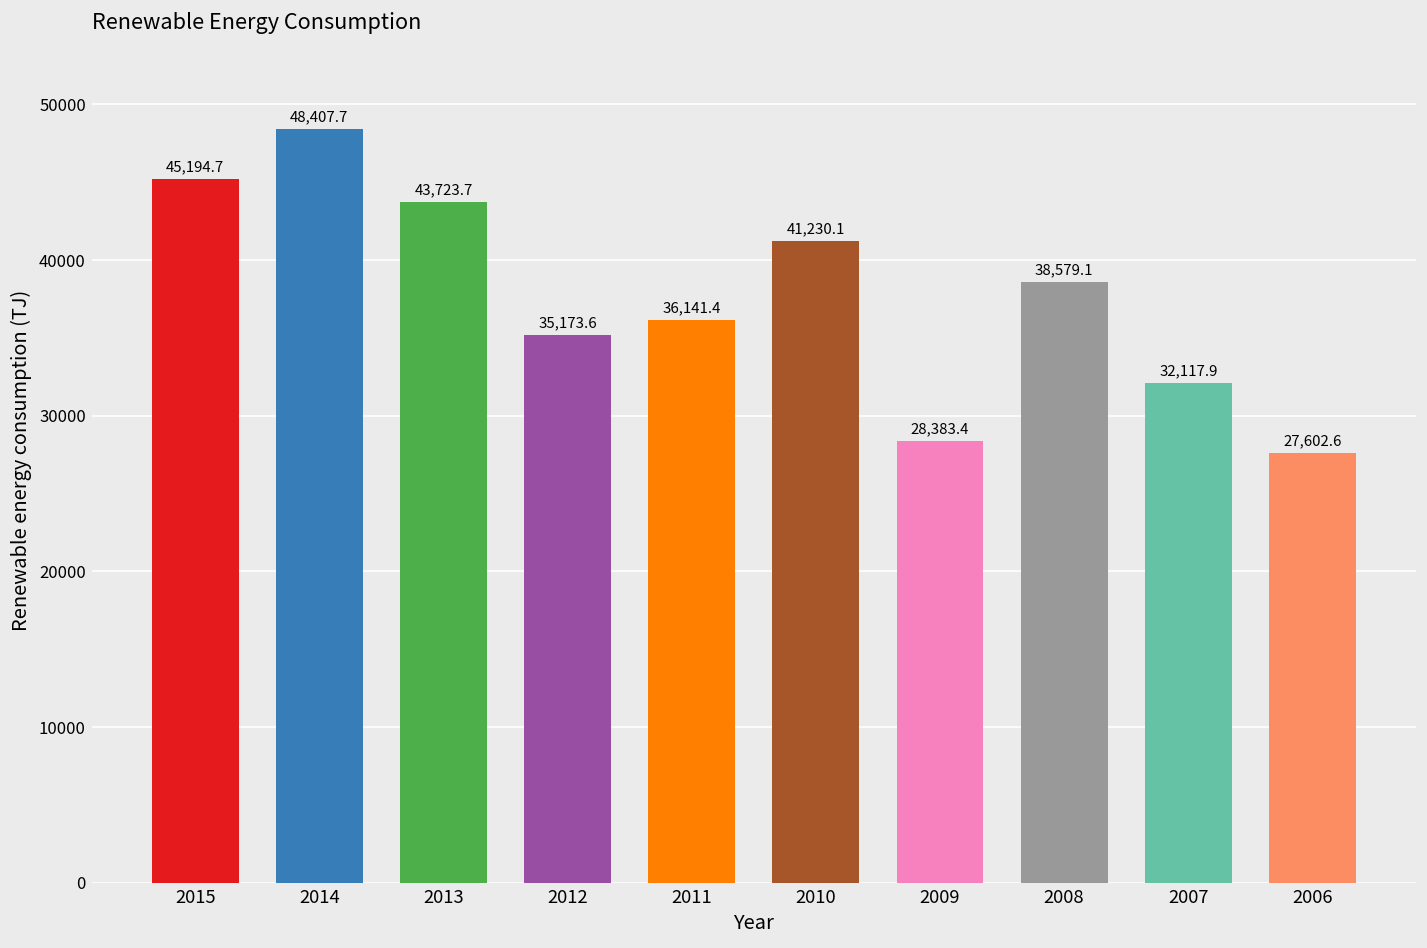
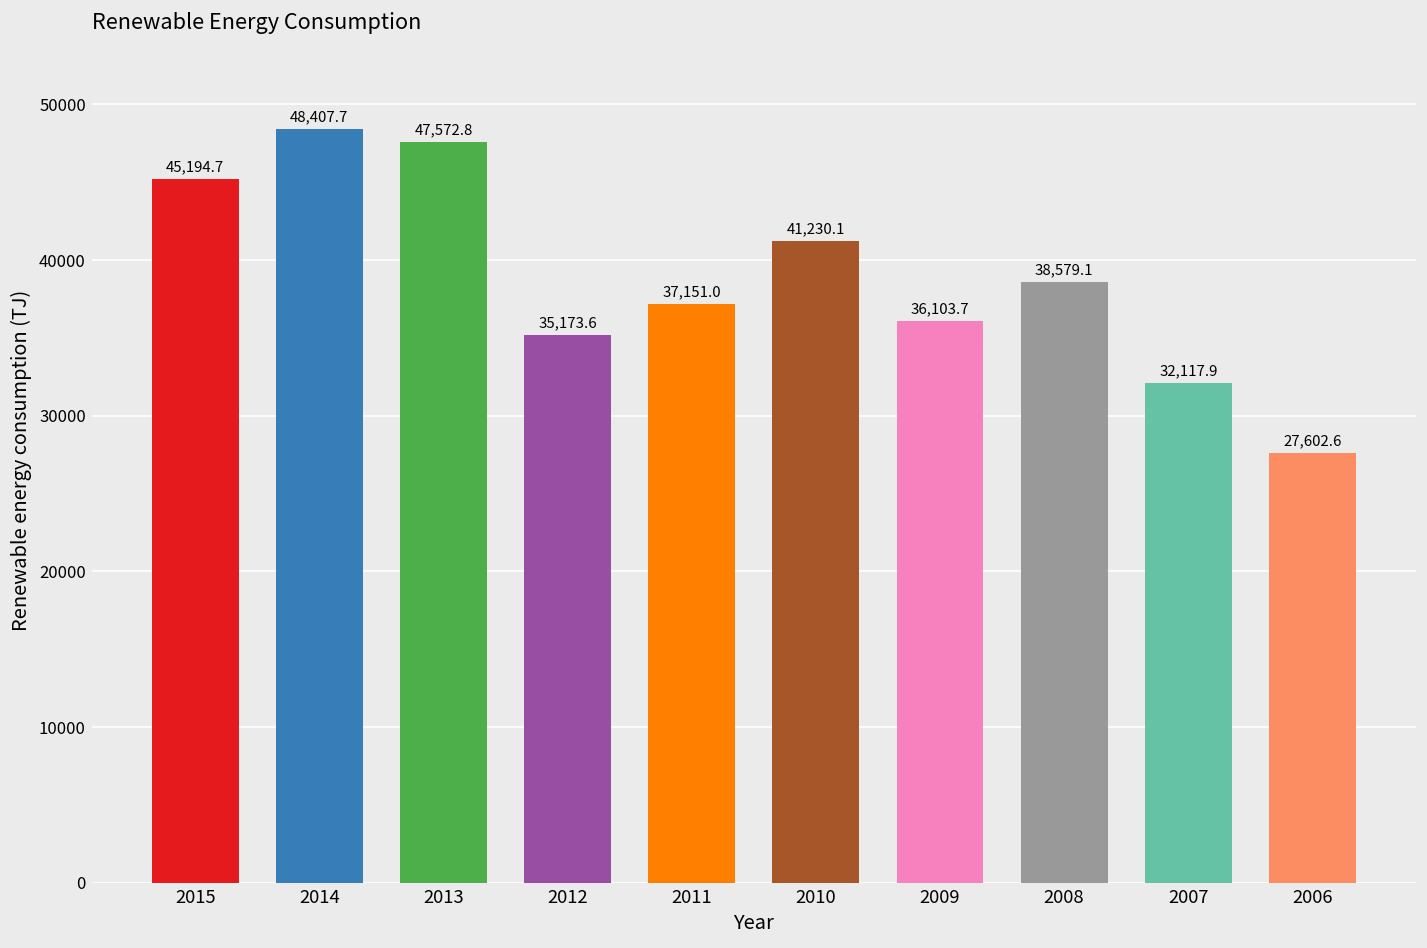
  {
    "2015": "45,194.7",
    "2014": "48,407.7",
-   "2013": "43,723.7",
+   "2013": "47,572.8",
    "2012": "35,173.6",
-   "2011": "36,141.4",
+   "2011": "37,151.0",
    "2010": "41,230.1",
-   "2009": "28,383.4",
+   "2009": "36,103.7",
    "2008": "38,579.1",
    "2007": "32,117.9",
    "2006": "27,602.6"
  }
